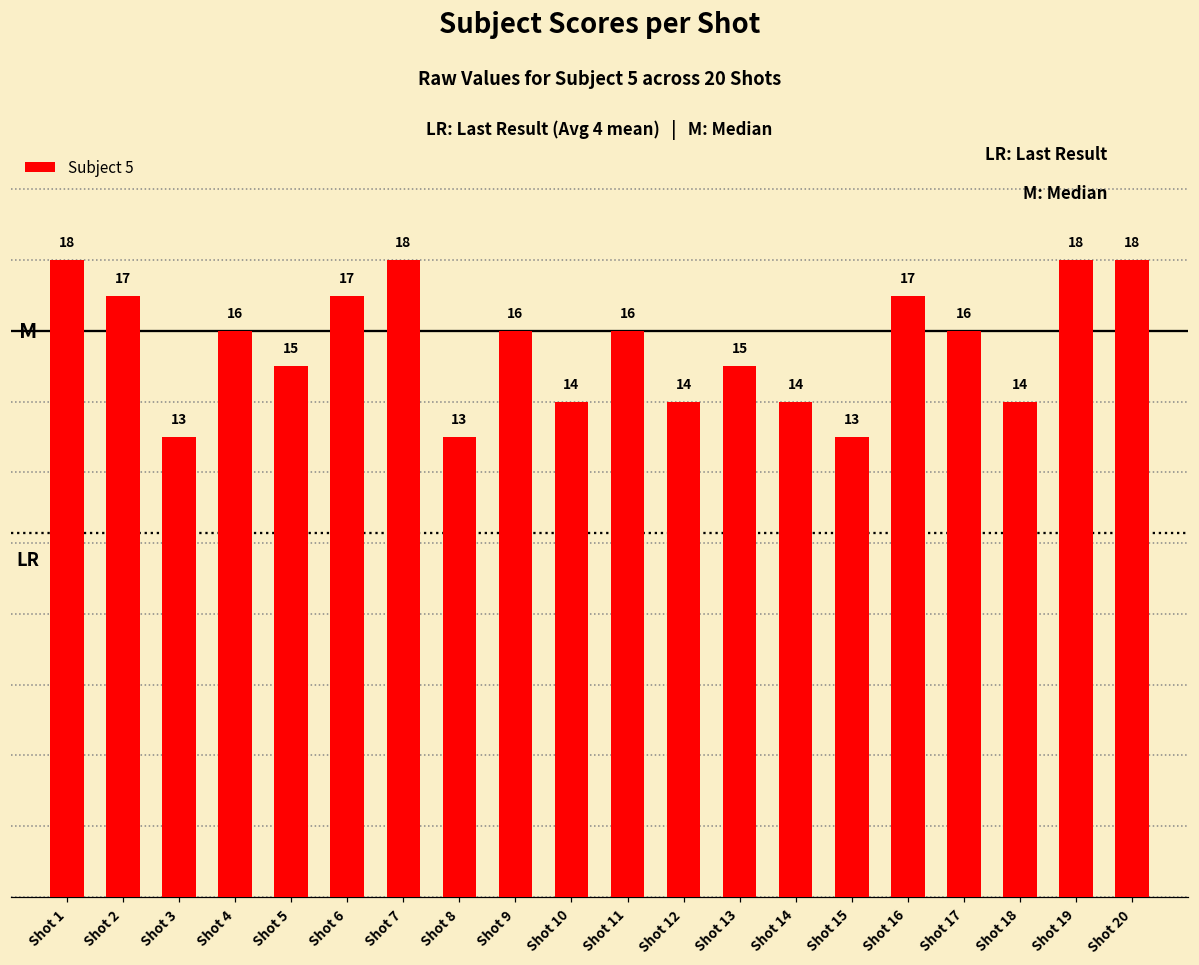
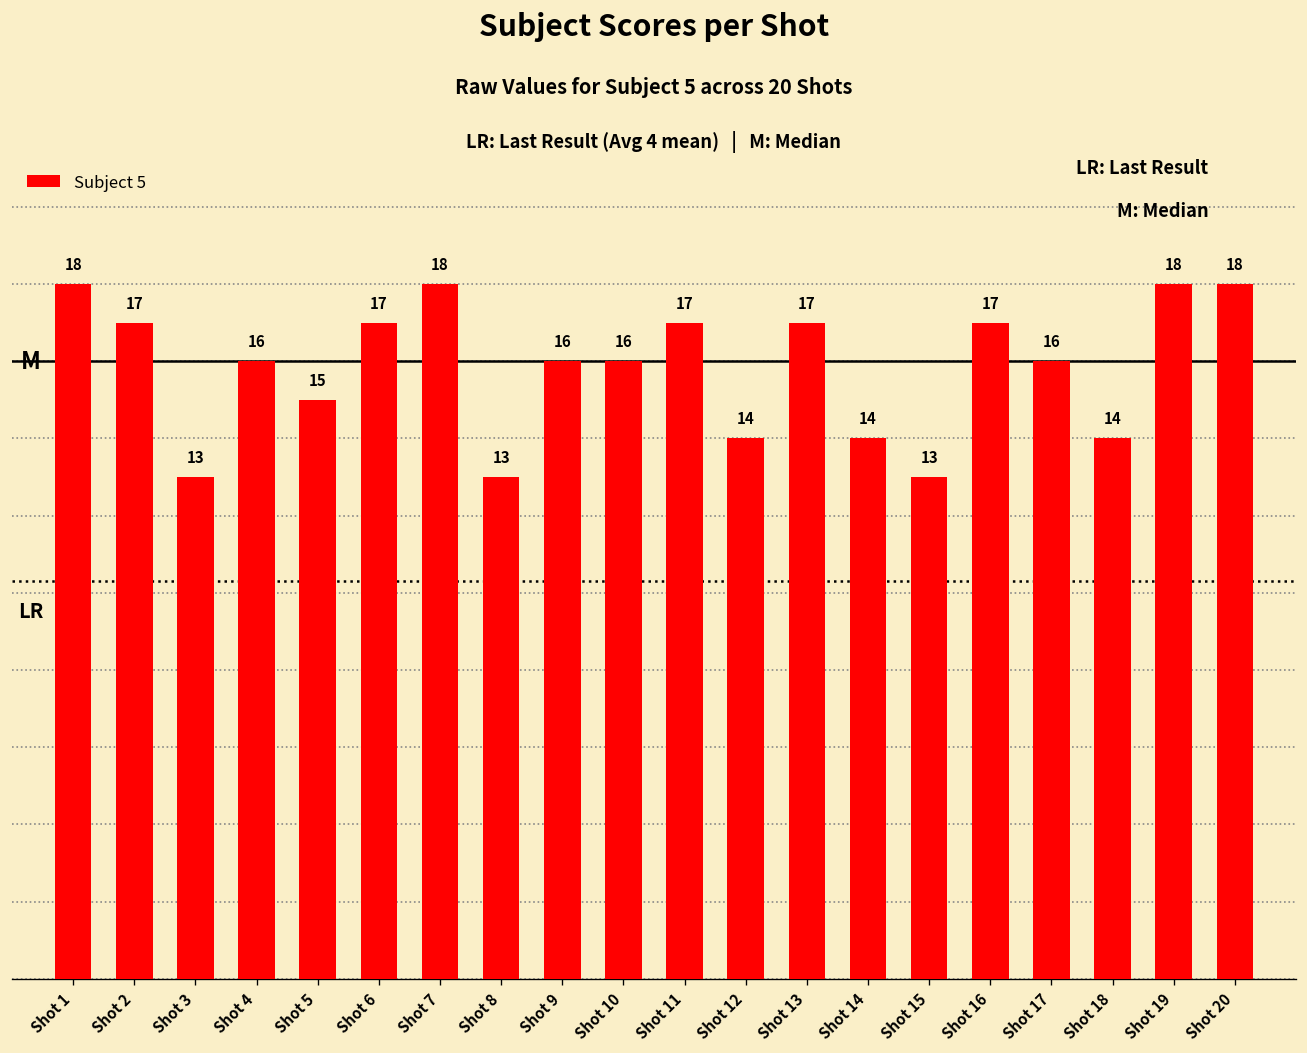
  {
    "Shot 1": 18,
    "Shot 2": 17,
    "Shot 3": 13,
    "Shot 4": 16,
    "Shot 5": 15,
    "Shot 6": 17,
    "Shot 7": 18,
    "Shot 8": 13,
    "Shot 9": 16,
-   "Shot 10": 14,
-   "Shot 11": 16,
+   "Shot 10": 16,
+   "Shot 11": 17,
    "Shot 12": 14,
-   "Shot 13": 15,
+   "Shot 13": 17,
    "Shot 14": 14,
    "Shot 15": 13,
    "Shot 16": 17,
    "Shot 17": 16,
    "Shot 18": 14,
    "Shot 19": 18,
    "Shot 20": 18
  }
